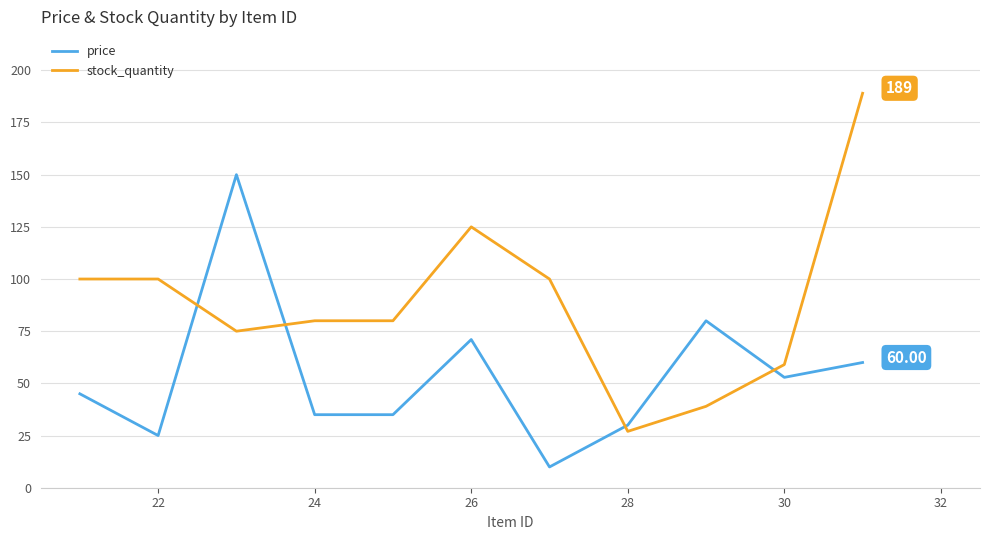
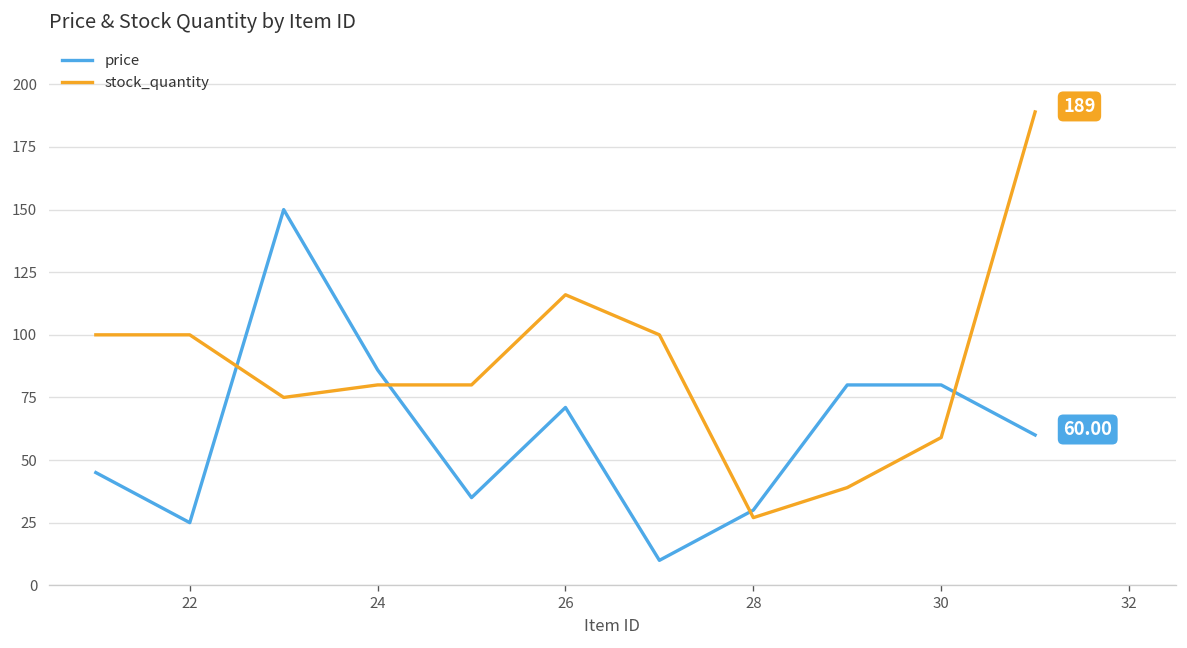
  {
    "price": {
      "22": 25,
-     "24": 35,
+     "24": 86,
      "26": 71,
      "28": 30,
-     "30": 53
+     "30": 80
    },
    "stock_quantity": {
      "22": 100,
      "24": 80,
-     "26": 125,
+     "26": 116,
      "28": 27,
      "30": 59
    }
  }
